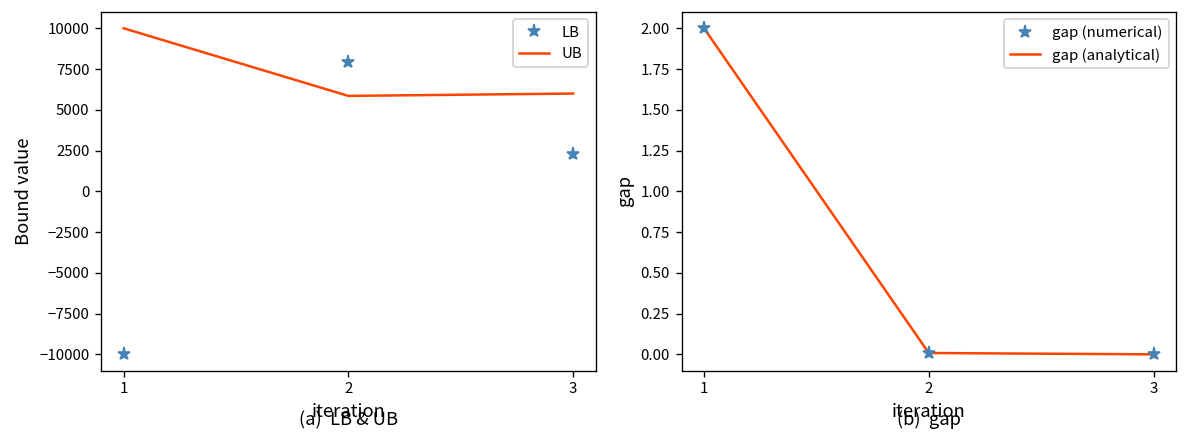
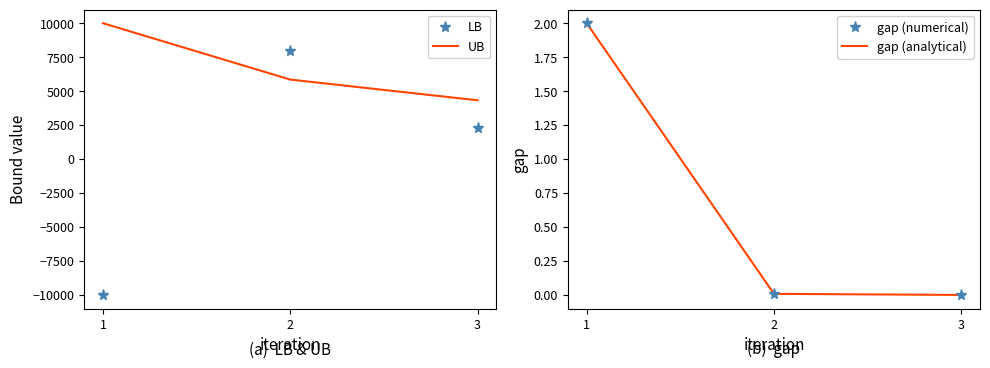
  {
    "(a) LB & UB": {
      "LB": {
        "1": -10000,
        "2": 7900,
        "3": 2300
      },
      "UB": {
        "1": 10000,
        "2": 5900,
-       "3": 6000
+       "3": 4300
      }
    },
    "(b) gap": {
      "1": 2.00,
      "2": 0.01,
      "3": 0.00
    }
  }
